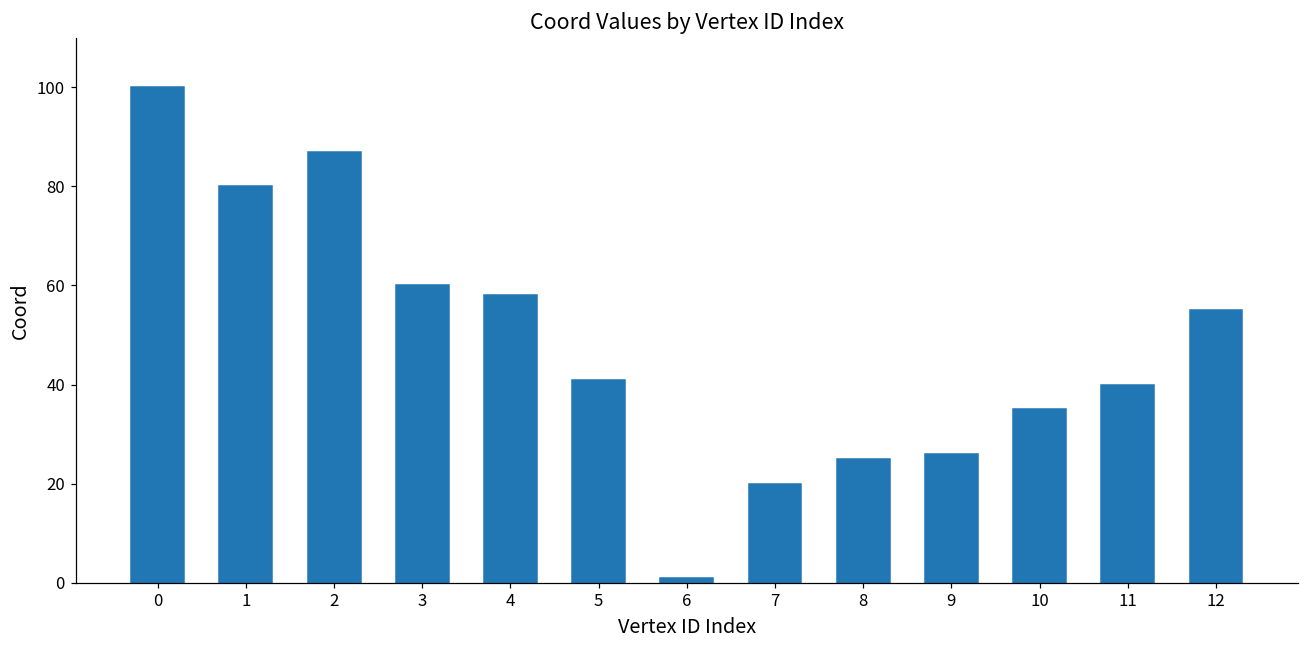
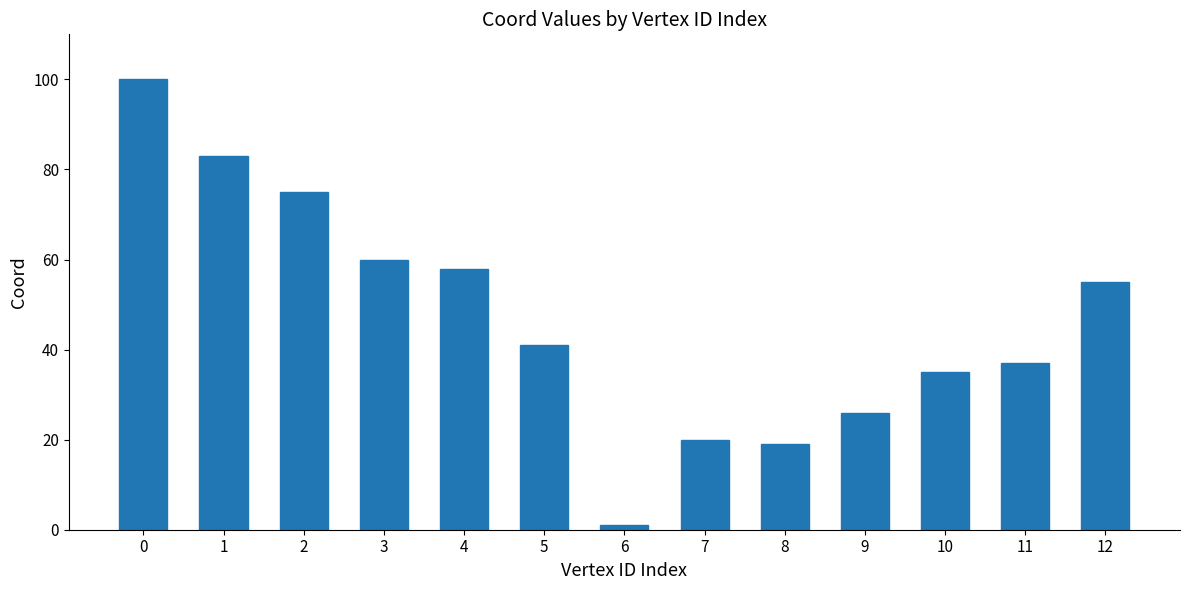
  {
    "0": 100,
-   "1": 80,
-   "2": 87,
+   "1": 83,
+   "2": 75,
    "3": 60,
    "4": 58,
    "5": 41,
    "6": 1,
    "7": 20,
-   "8": 25,
+   "8": 19,
    "9": 26,
    "10": 35,
-   "11": 40,
+   "11": 37,
    "12": 55
  }
